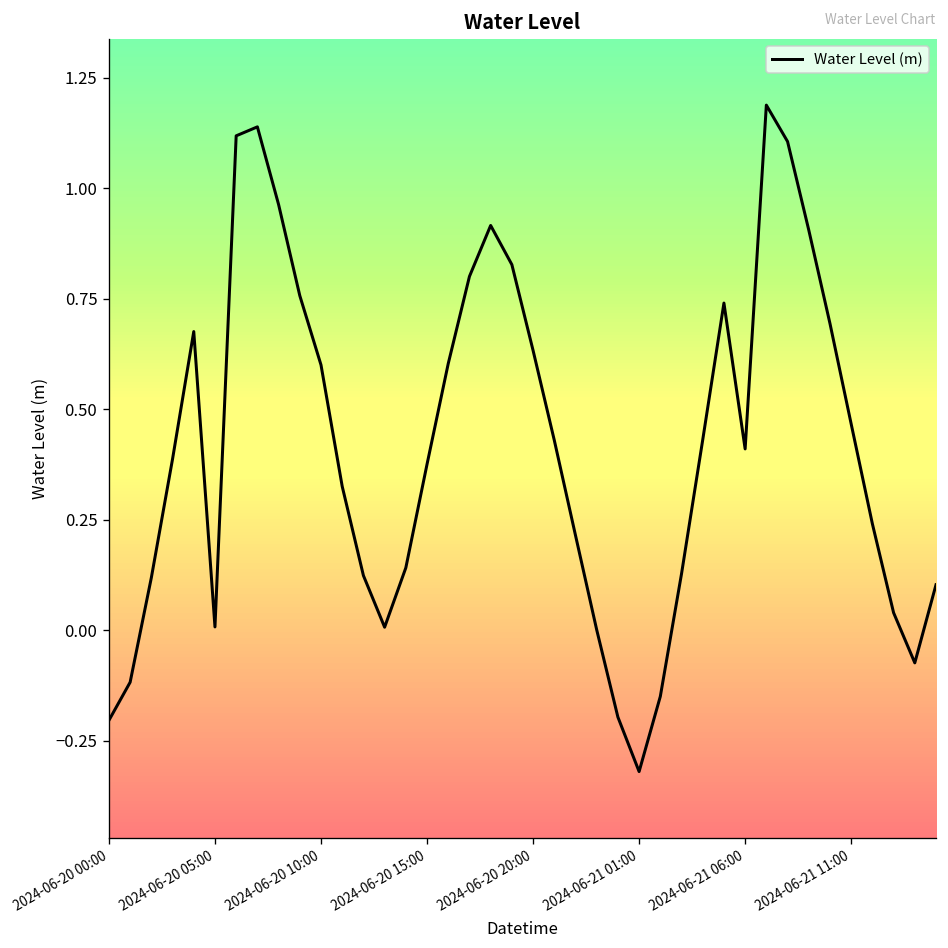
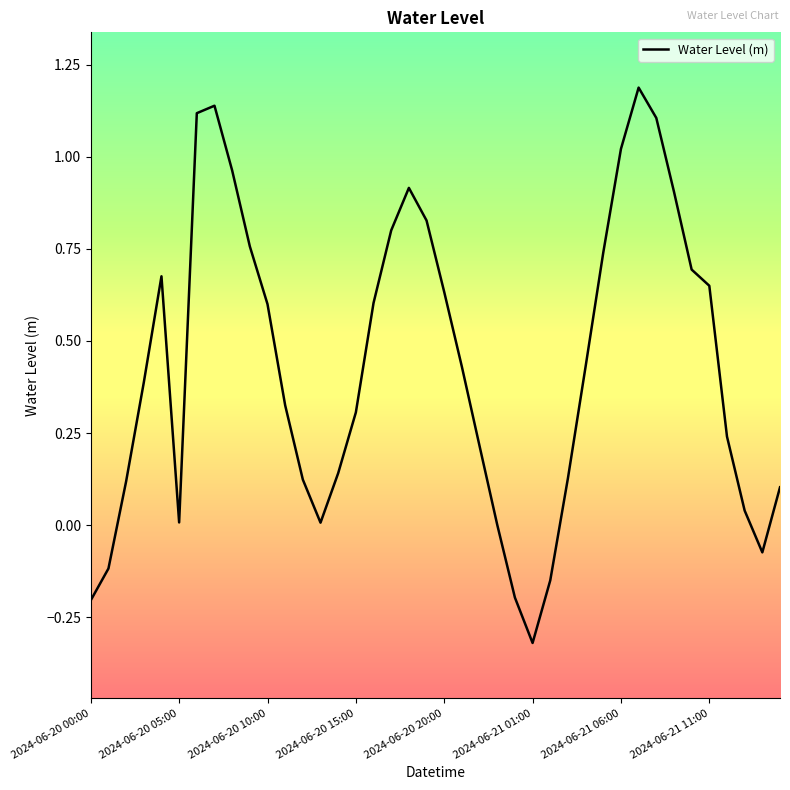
  {
    "2024-06-20 00:00": -0.20,
    "2024-06-20 05:00": 0.01,
    "2024-06-20 10:00": 0.60,
-   "2024-06-20 15:00": 0.38,
+   "2024-06-20 15:00": 0.31,
    "2024-06-20 20:00": 0.63,
    "2024-06-21 01:00": -0.32,
-   "2024-06-21 06:00": 0.41,
-   "2024-06-21 11:00": 0.47
+   "2024-06-21 06:00": 1.02,
+   "2024-06-21 11:00": 0.65
  }
